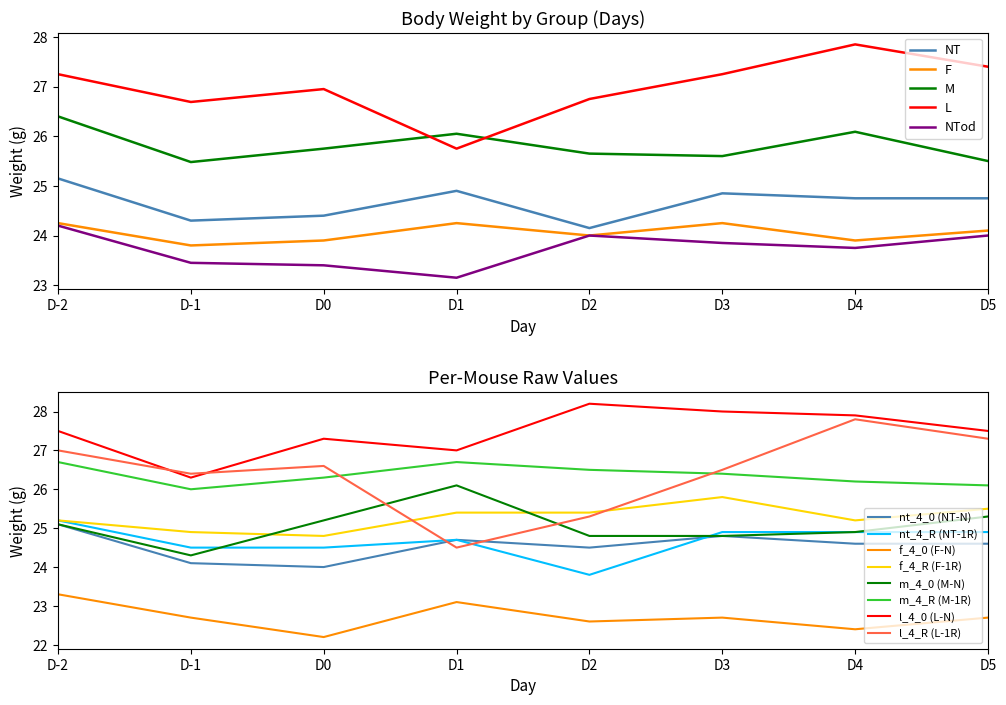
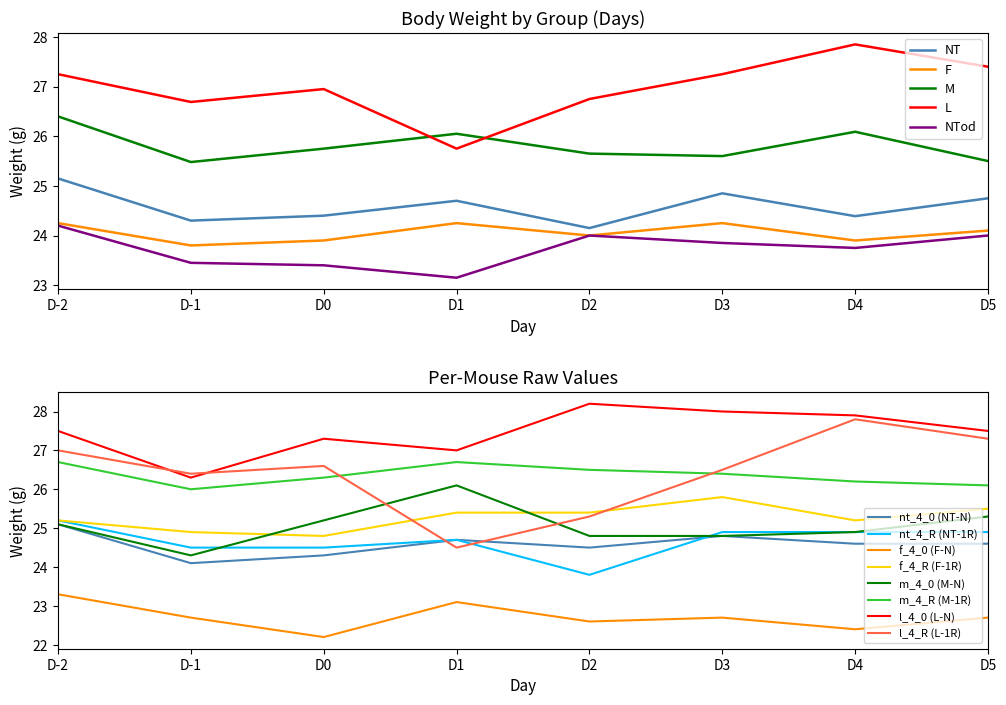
  {
    "Body Weight by Group (Days)": {
      "NT": {
        "D-2": 25.2,
        "D-1": 24.3,
        "D0": 24.4,
-       "D1": 24.9,
+       "D1": 24.7,
        "D2": 24.2,
        "D3": 24.9,
-       "D4": 24.8,
+       "D4": 24.4,
        "D5": 24.8
      },
      "F": {
        "D-1": 23.8,
        "D0": 23.9,
        "D1": 24.3,
        "D3": 24.3,
        "D4": 23.9,
        "D5": 24.1
      },
      "M": {
        "D-2": 26.4,
        "D-1": 25.5,
        "D0": 25.8,
        "D1": 26.1,
        "D2": 25.7,
        "D3": 25.6,
        "D4": 26.1,
        "D5": 25.5
      },
      "L": {
        "D-2": 27.3,
        "D-1": 26.7,
        "D0": 27.0,
        "D1": 25.8,
        "D2": 26.8,
        "D3": 27.3,
        "D4": 27.9,
        "D5": 27.4
      },
      "NTod": {
        "D-1": 23.5,
        "D0": 23.4,
        "D1": 23.2,
        "D3": 23.9,
        "D4": 23.8,
        "D5": 24.0
      }
    },
    "Per-Mouse Raw Values": {
      "nt_4_0 (NT-N)": {
        "D-1": 24.1,
-       "D0": 24.0,
+       "D0": 24.3,
        "D2": 24.5,
        "D4": 24.6,
        "D5": 24.6
      },
      "nt_4_R (NT-1R)": {
        "D-1": 24.5,
        "D0": 24.5,
        "D2": 23.8,
        "D3": 24.9,
        "D5": 24.9
      },
      "f_4_0 (F-N)": {
        "D-2": 23.3,
        "D-1": 22.7,
        "D0": 22.2,
        "D1": 23.1,
        "D2": 22.6,
        "D3": 22.7,
        "D4": 22.4,
        "D5": 22.7
      },
      "f_4_R (F-1R)": {
        "D-1": 24.9,
        "D0": 24.8,
        "D1": 25.4,
        "D2": 25.4,
        "D3": 25.8,
        "D4": 25.2,
        "D5": 25.5
      },
      "m_4_0 (M-N)": {
        "D-1": 24.3,
        "D0": 25.2,
        "D1": 26.1,
        "D2": 24.8,
        "D5": 25.3
      },
      "m_4_R (M-1R)": {
        "D-2": 26.7,
        "D-1": 26.0,
        "D0": 26.3,
        "D1": 26.7,
        "D2": 26.5,
        "D3": 26.4,
        "D4": 26.2,
        "D5": 26.1
      },
      "l_4_0 (L-N)": {
        "D-2": 27.5,
        "D-1": 26.3,
        "D0": 27.3,
        "D1": 27.0,
        "D2": 28.2,
        "D3": 28.0,
        "D4": 27.9,
        "D5": 27.5
      },
      "l_4_R (L-1R)": {
        "D-2": 27.0,
        "D-1": 26.4,
        "D0": 26.6,
        "D1": 24.5,
        "D2": 25.3,
        "D3": 26.5,
        "D4": 27.8,
        "D5": 27.3
      }
    }
  }
